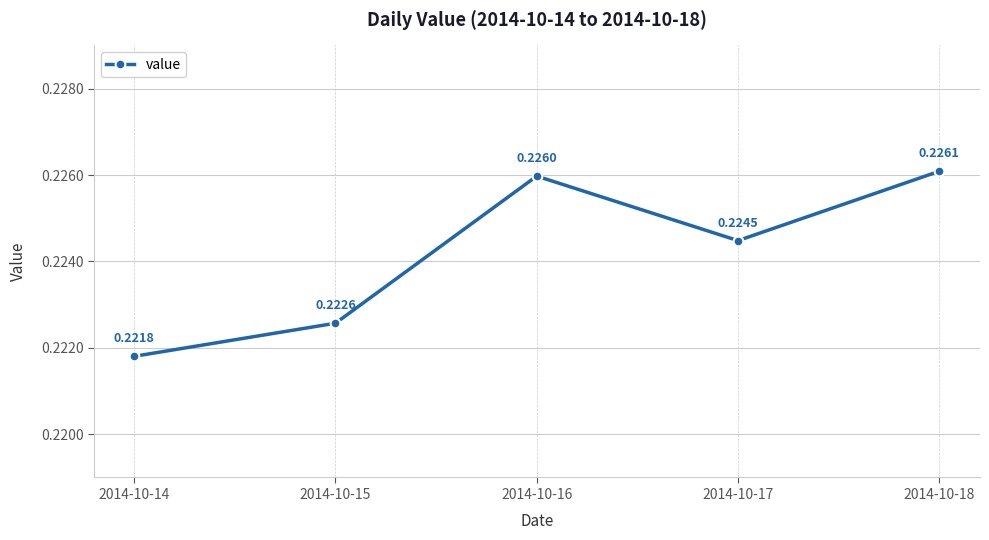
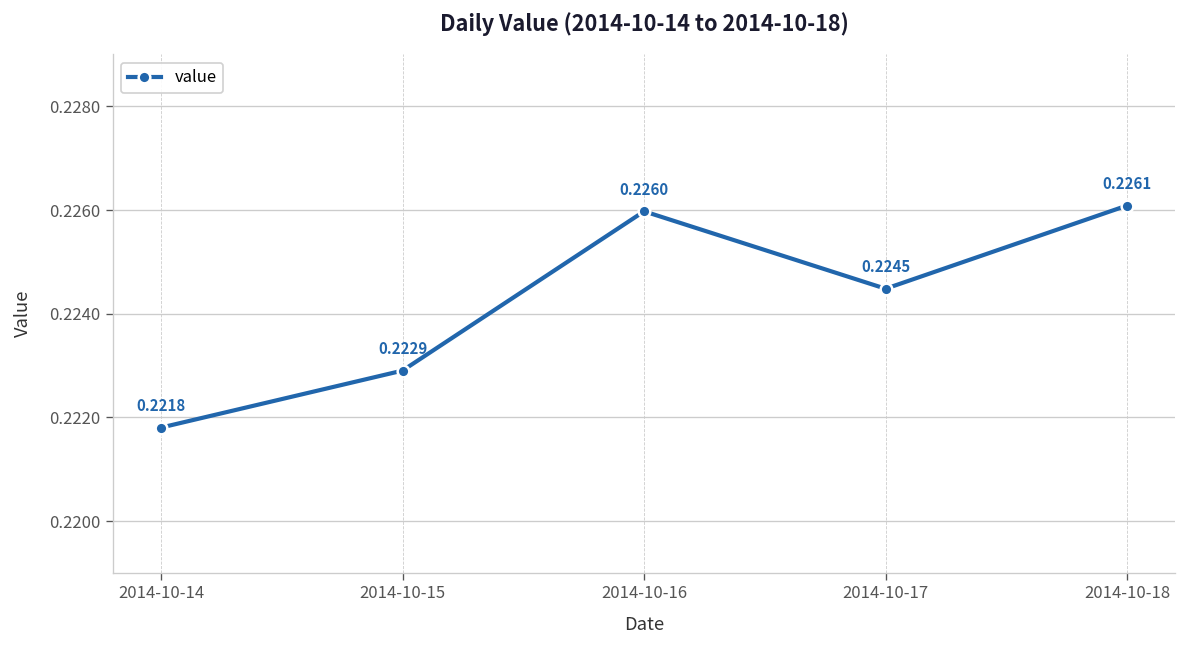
  {
    "2014-10-14": 0.2218,
-   "2014-10-15": 0.2226,
+   "2014-10-15": 0.2229,
    "2014-10-16": 0.2260,
    "2014-10-17": 0.2245,
    "2014-10-18": 0.2261
  }
